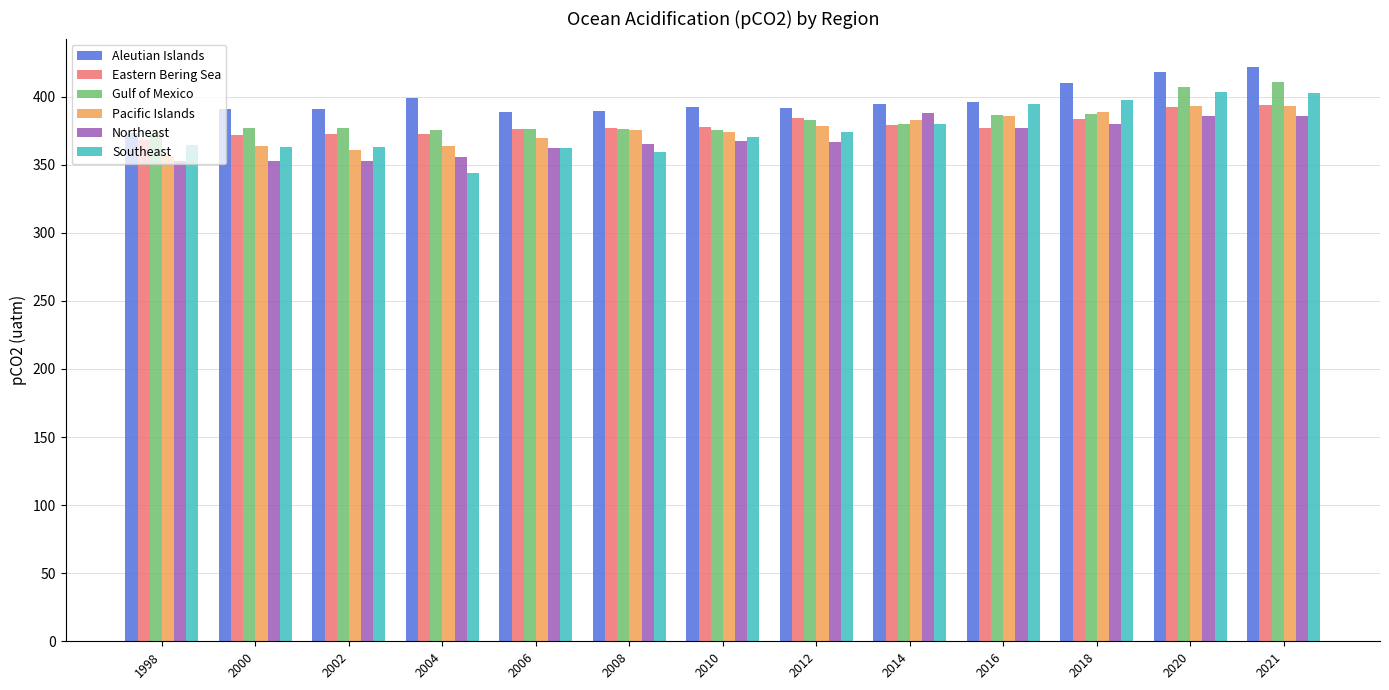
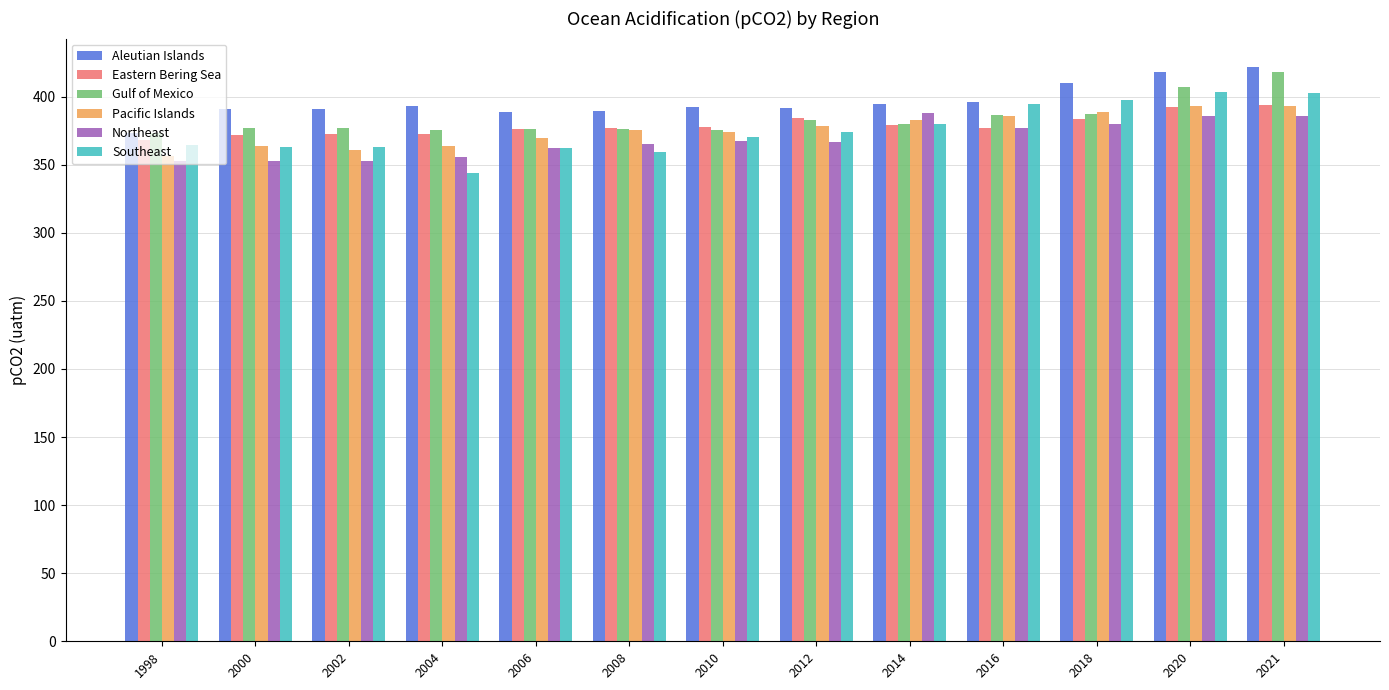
  {
    "Aleutian Islands": {
      "2002": 391,
-     "2004": 399,
+     "2004": 393,
      "2006": 389,
      "2008": 389,
      "2010": 392,
      "2012": 392,
      "2014": 395,
      "2016": 396,
      "2018": 410,
      "2020": 418,
      "2021": 422
    },
    "Gulf of Mexico": {
      "2000": 377,
      "2002": 377,
      "2004": 376,
      "2006": 376,
      "2008": 376,
      "2010": 375,
      "2012": 383,
      "2014": 380,
      "2016": 387,
      "2018": 387,
      "2020": 407,
-     "2021": 411
+     "2021": 418
    },
    "Northeast": {
      "2000": 352,
      "2002": 353,
      "2004": 356,
      "2006": 362,
      "2008": 365,
      "2010": 368,
      "2012": 367,
      "2014": 388,
      "2016": 377,
      "2018": 380,
      "2020": 386,
      "2021": 386
    },
    "Southeast": {
      "2000": 363,
      "2002": 363,
      "2004": 344,
      "2006": 363,
      "2008": 360,
      "2010": 370,
      "2012": 374,
      "2014": 380,
      "2016": 395,
      "2018": 397,
      "2020": 403,
      "2021": 402
    }
  }
